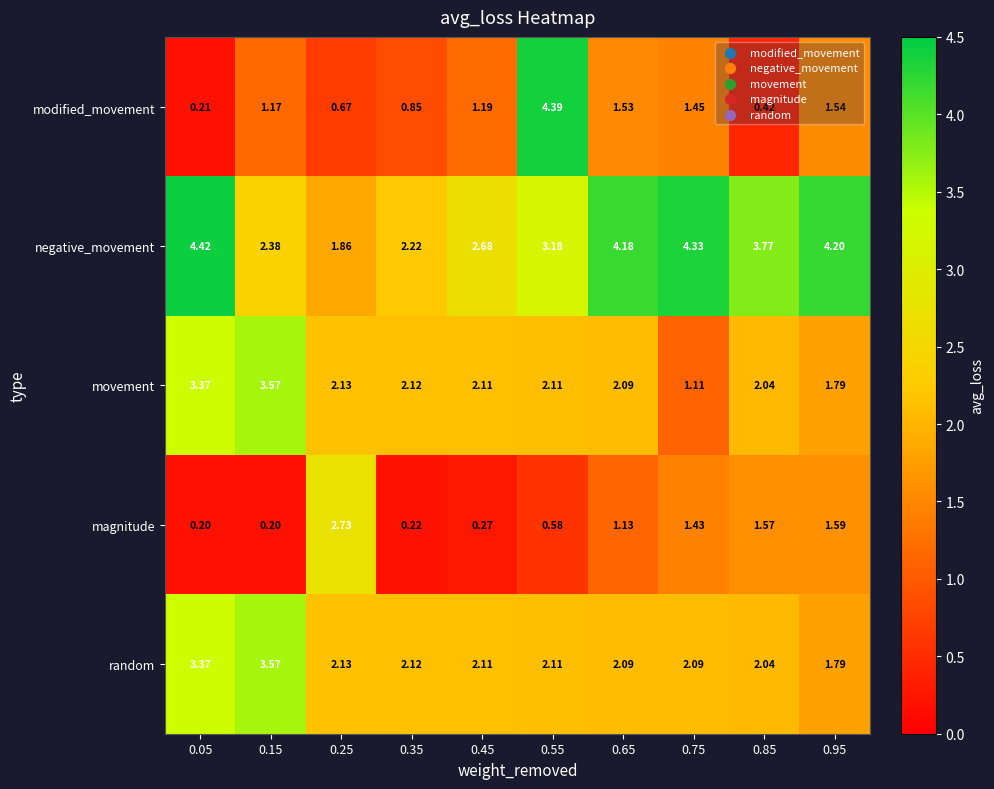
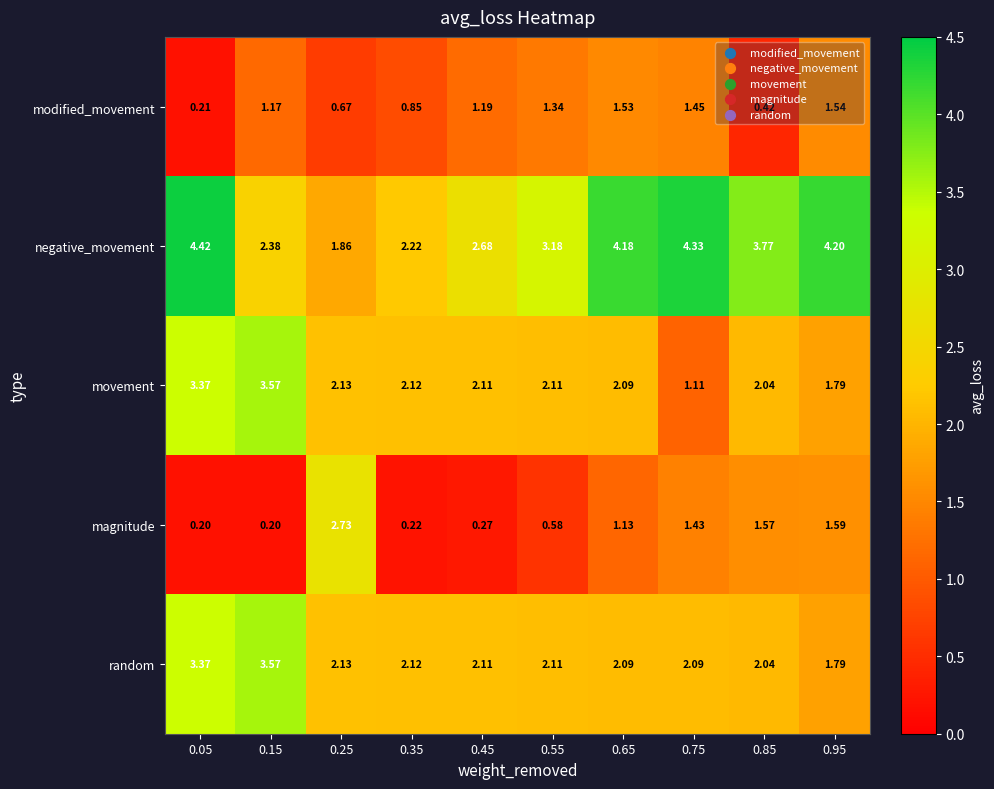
  {
    "modified_movement": {
      "0.05": 0.21,
      "0.15": 1.17,
      "0.25": 0.67,
      "0.35": 0.85,
      "0.45": 1.19,
-     "0.55": 4.39,
+     "0.55": 1.34,
      "0.65": 1.53,
      "0.75": 1.45
    },
    "negative_movement": {
      "0.05": 4.42,
      "0.15": 2.38,
      "0.25": 1.86,
      "0.35": 2.22,
      "0.45": 2.68,
      "0.55": 3.18,
      "0.65": 4.18,
      "0.75": 4.33,
      "0.85": 3.77,
      "0.95": 4.20
    },
    "movement": {
      "0.05": 3.37,
      "0.15": 3.57,
      "0.25": 2.13,
      "0.35": 2.12,
      "0.45": 2.11,
      "0.55": 2.11,
      "0.65": 2.09,
      "0.75": 1.11,
      "0.85": 2.04,
      "0.95": 1.79
    },
    "magnitude": {
      "0.05": 0.20,
      "0.15": 0.20,
      "0.25": 2.73,
      "0.35": 0.22,
      "0.45": 0.27,
      "0.55": 0.58,
      "0.65": 1.13,
      "0.75": 1.43,
      "0.85": 1.57,
      "0.95": 1.59
    },
    "random": {
      "0.05": 3.37,
      "0.15": 3.57,
      "0.25": 2.13,
      "0.35": 2.12,
      "0.45": 2.11,
      "0.55": 2.11,
      "0.65": 2.09,
      "0.75": 2.09,
      "0.85": 2.04,
      "0.95": 1.79
    }
  }
